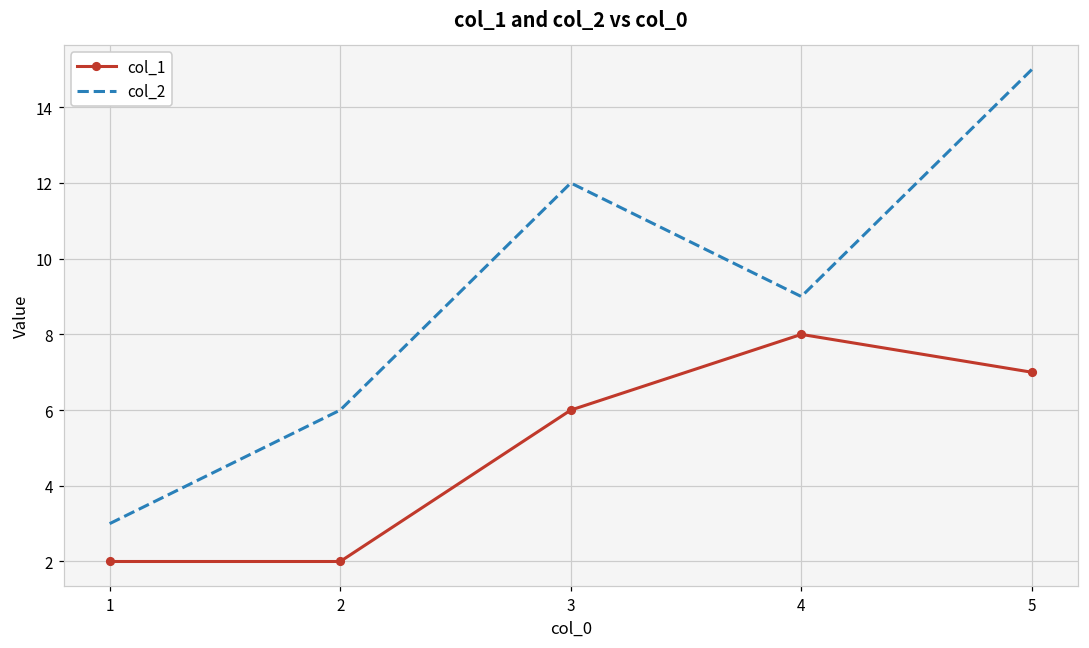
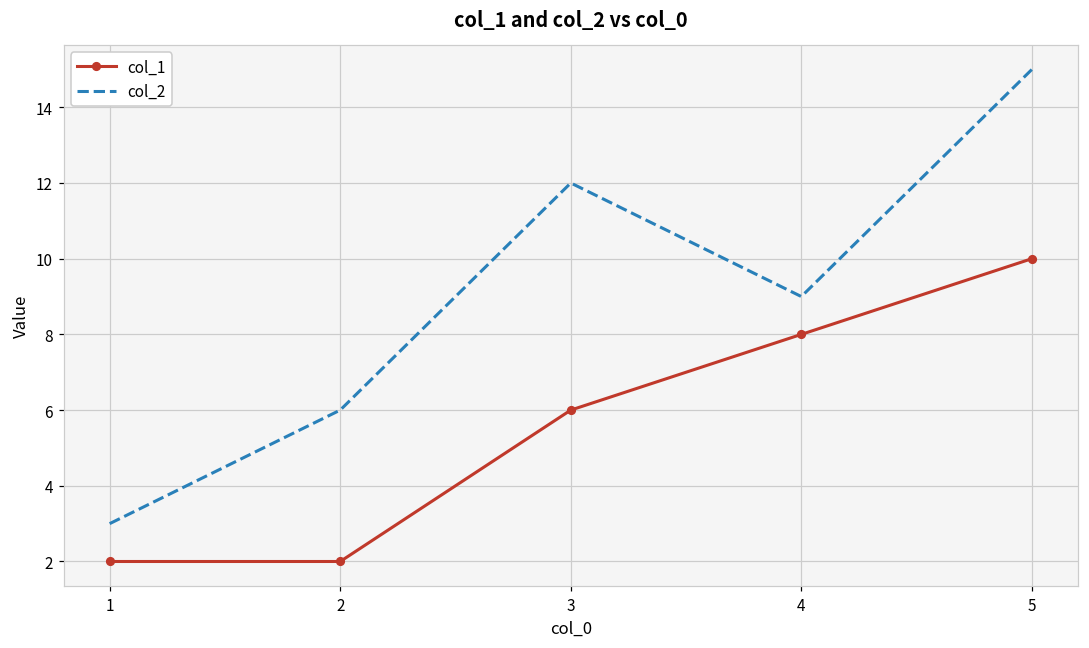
  {
    "col_1": {
      "1": 2,
      "2": 2,
      "3": 6,
      "4": 8,
-     "5": 7
+     "5": 10
    },
    "col_2": {
      "1": 3,
      "2": 6,
      "3": 12,
      "4": 9,
      "5": 15
    }
  }
